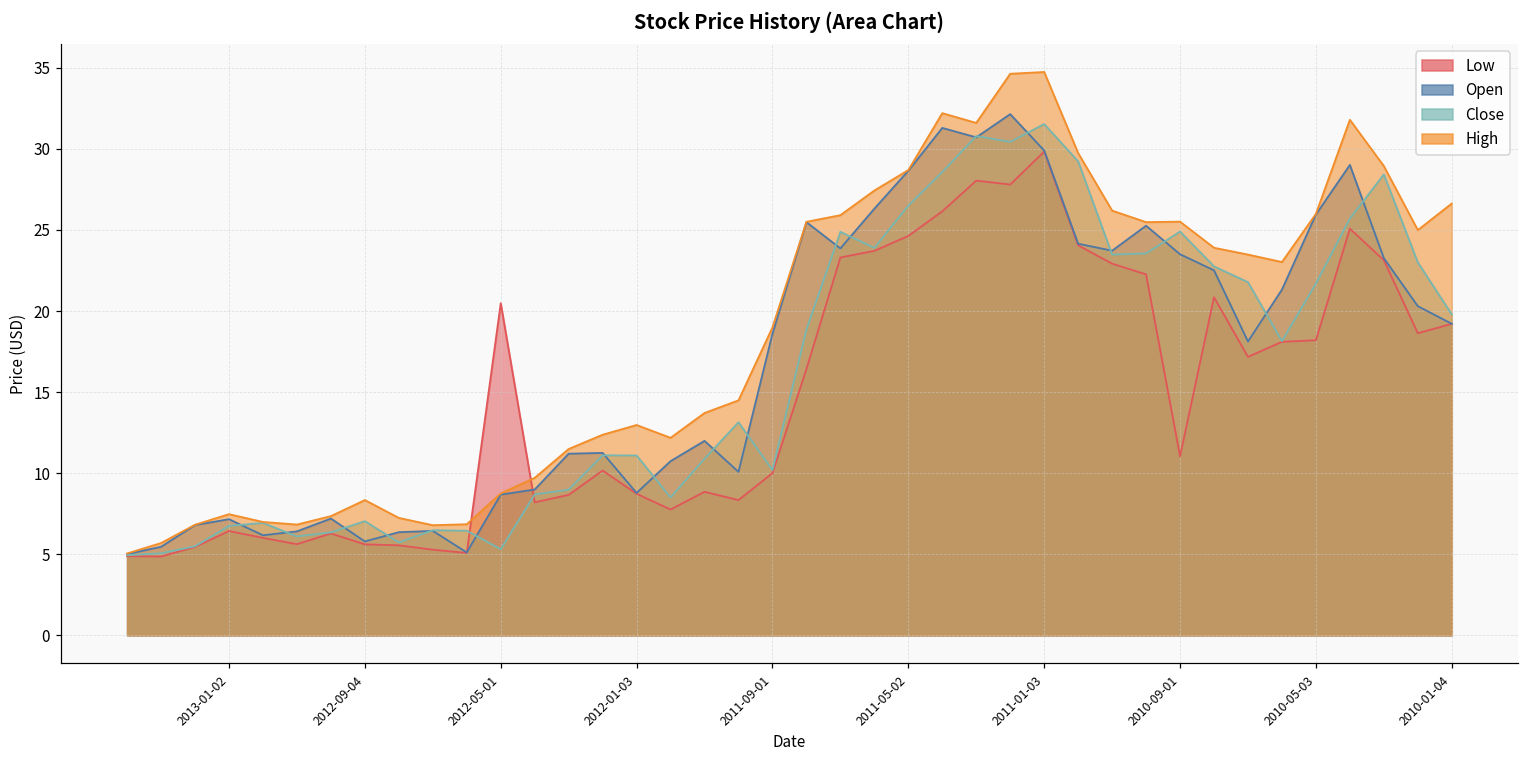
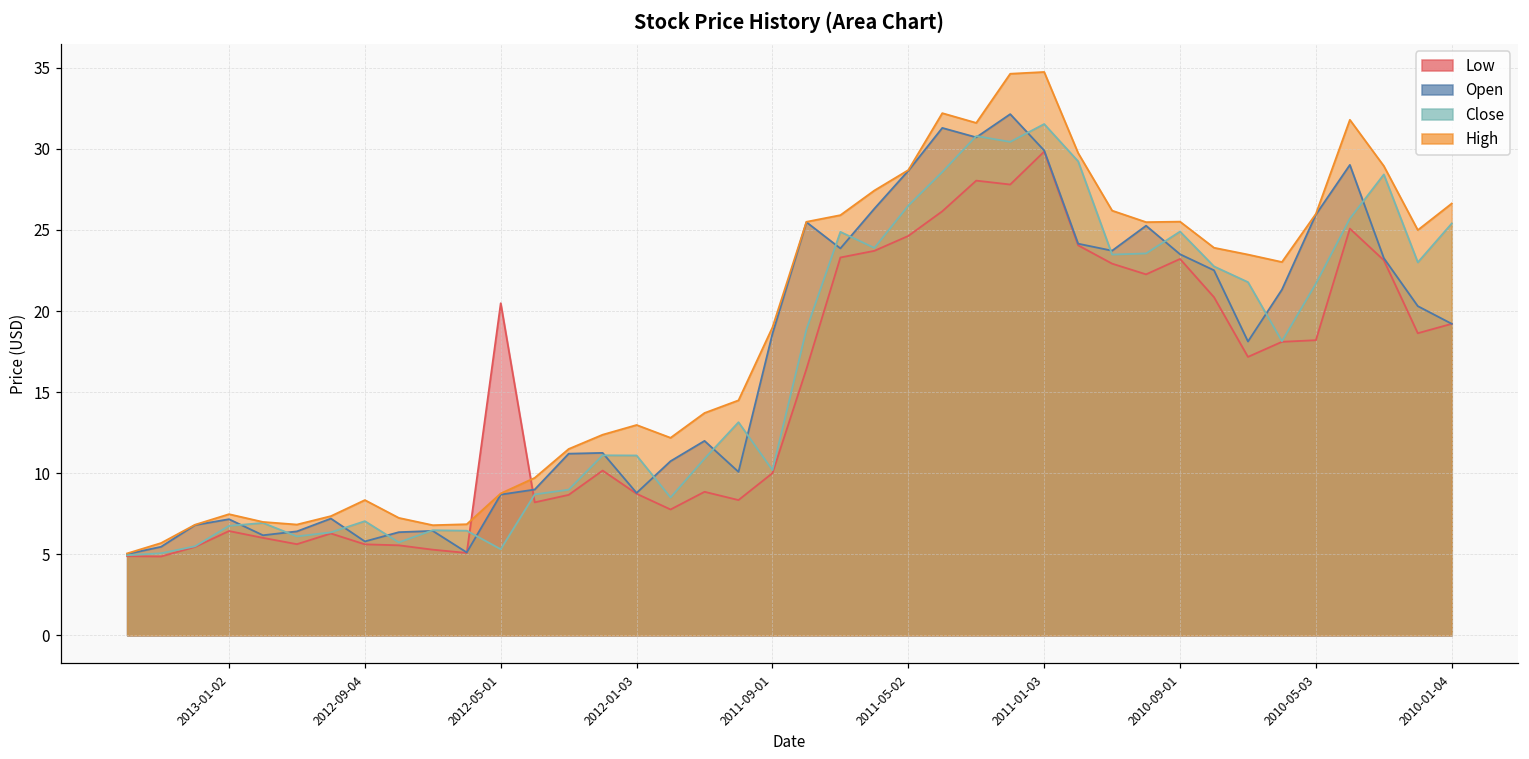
  {
    "Low": {
      "2013-01-02": 6.4,
      "2012-09-04": 5.6,
      "2012-05-01": 20.5,
      "2011-09-01": 10.0,
      "2011-05-02": 24.6,
-     "2010-09-01": 11.0,
+     "2010-09-01": 23.2,
      "2010-05-03": 18.2
    },
    "Open": {
      "2013-01-02": 7.2,
      "2012-09-04": 5.8,
      "2011-09-01": 18.6,
      "2010-09-01": 23.5
    },
    "Close": {
      "2013-01-02": 6.8,
      "2012-09-04": 7.0,
      "2012-05-01": 5.3,
      "2012-01-03": 11.1,
      "2011-09-01": 10.2,
      "2011-05-02": 26.5,
      "2011-01-03": 31.5,
      "2010-09-01": 24.9,
      "2010-05-03": 21.7,
-     "2010-01-04": 19.8
+     "2010-01-04": 25.4
    },
    "High": {
      "2013-01-02": 7.5,
      "2012-09-04": 8.3,
      "2012-01-03": 13.0,
      "2011-09-01": 19.0,
      "2011-01-03": 34.7,
      "2010-09-01": 25.5,
      "2010-01-04": 26.6
    }
  }
